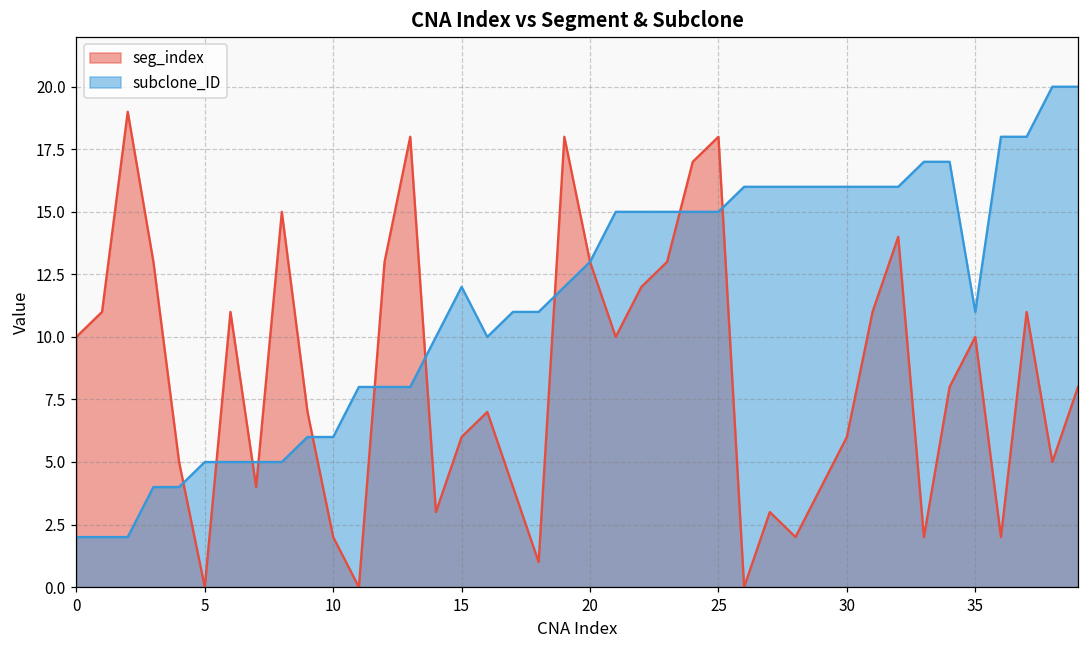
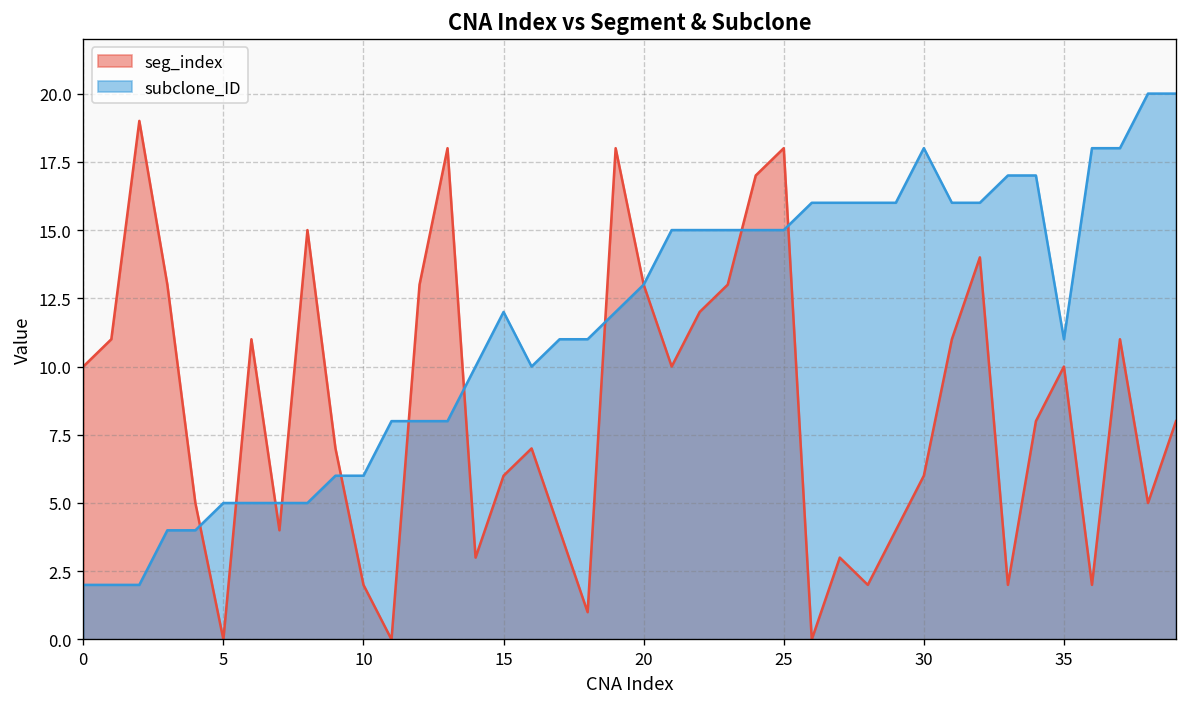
  {
    "seg_index": {
      "0": 10,
      "5": 0,
      "10": 2,
      "15": 6,
      "25": 18,
      "30": 6,
      "35": 10
    },
    "subclone_ID": {
      "0": 2,
      "5": 5,
      "10": 6,
      "15": 12,
      "25": 15,
-     "30": 16,
+     "30": 18,
      "35": 11
    }
  }
